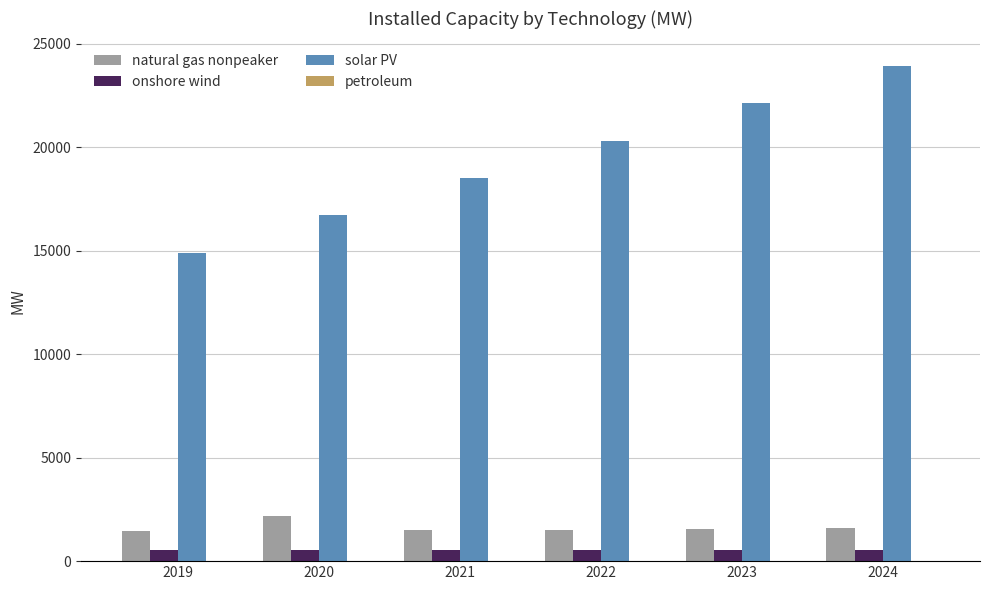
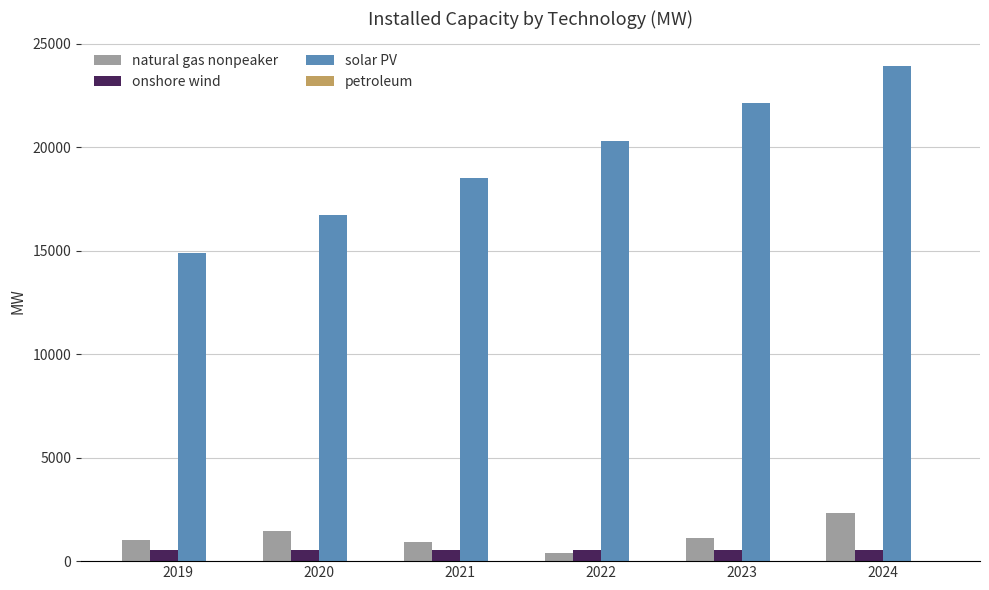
  {
    "natural gas nonpeaker": {
-     "2019": 1400,
-     "2020": 2200,
-     "2021": 1500,
-     "2022": 1500,
-     "2023": 1600,
-     "2024": 1600
+     "2019": 1000,
+     "2020": 1500,
+     "2021": 900,
+     "2022": 400,
+     "2023": 1100,
+     "2024": 2300
    },
    "onshore wind": {
      "2019": 600,
      "2020": 600,
      "2021": 600,
      "2022": 600,
      "2023": 600,
      "2024": 600
    },
    "solar PV": {
      "2019": 14900,
      "2020": 16700,
      "2021": 18500,
      "2022": 20300,
      "2023": 22100,
      "2024": 23900
    }
  }
